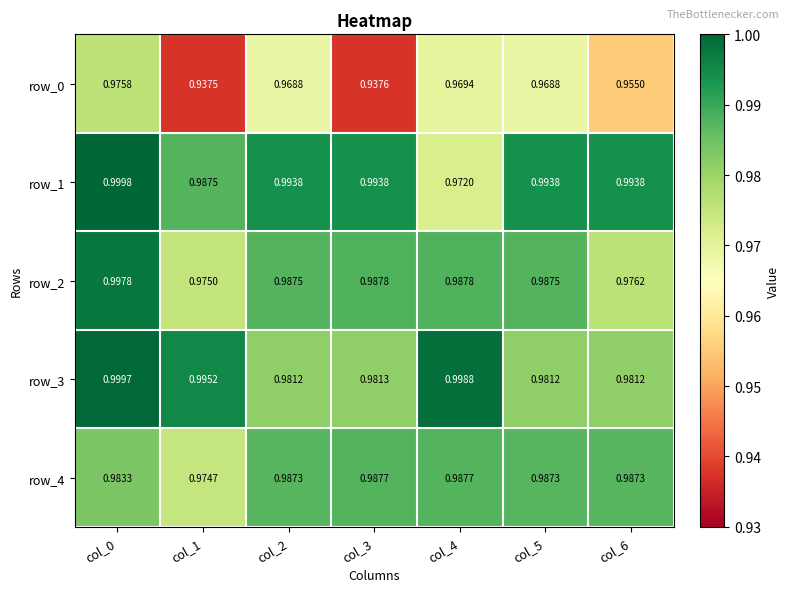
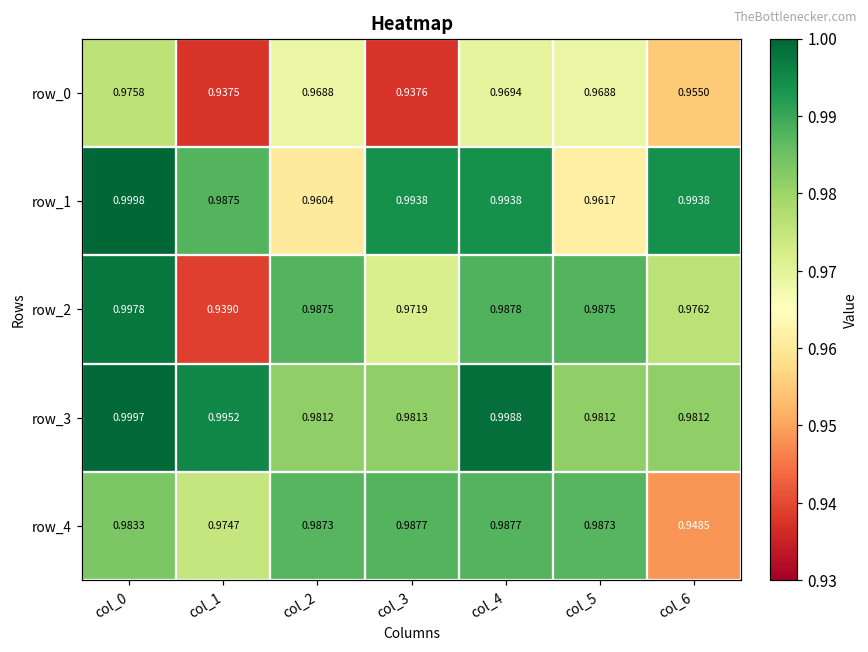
  {
    "row_0": {
      "col_0": 0.9758,
      "col_1": 0.9375,
      "col_2": 0.9688,
      "col_3": 0.9376,
      "col_4": 0.9694,
      "col_5": 0.9688,
      "col_6": 0.9550
    },
    "row_1": {
      "col_0": 0.9998,
      "col_1": 0.9875,
-     "col_2": 0.9938,
+     "col_2": 0.9604,
      "col_3": 0.9938,
-     "col_4": 0.9720,
-     "col_5": 0.9938,
+     "col_4": 0.9938,
+     "col_5": 0.9617,
      "col_6": 0.9938
    },
    "row_2": {
      "col_0": 0.9978,
-     "col_1": 0.9750,
+     "col_1": 0.9390,
      "col_2": 0.9875,
-     "col_3": 0.9878,
+     "col_3": 0.9719,
      "col_4": 0.9878,
      "col_5": 0.9875,
      "col_6": 0.9762
    },
    "row_3": {
      "col_0": 0.9997,
      "col_1": 0.9952,
      "col_2": 0.9812,
      "col_3": 0.9813,
      "col_4": 0.9988,
      "col_5": 0.9812,
      "col_6": 0.9812
    },
    "row_4": {
      "col_0": 0.9833,
      "col_1": 0.9747,
      "col_2": 0.9873,
      "col_3": 0.9877,
      "col_4": 0.9877,
      "col_5": 0.9873,
-     "col_6": 0.9873
+     "col_6": 0.9485
    }
  }
